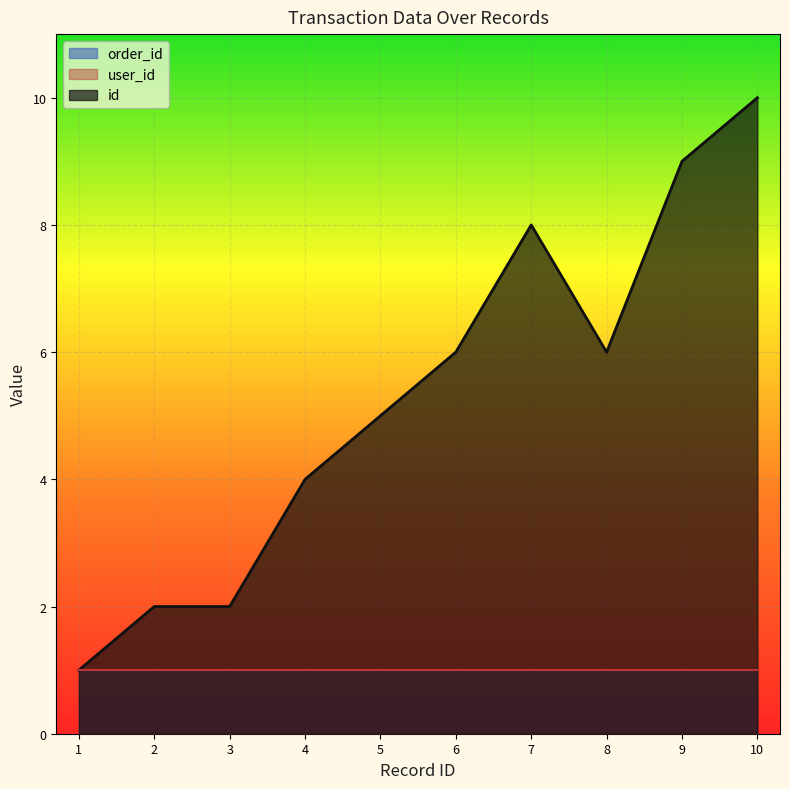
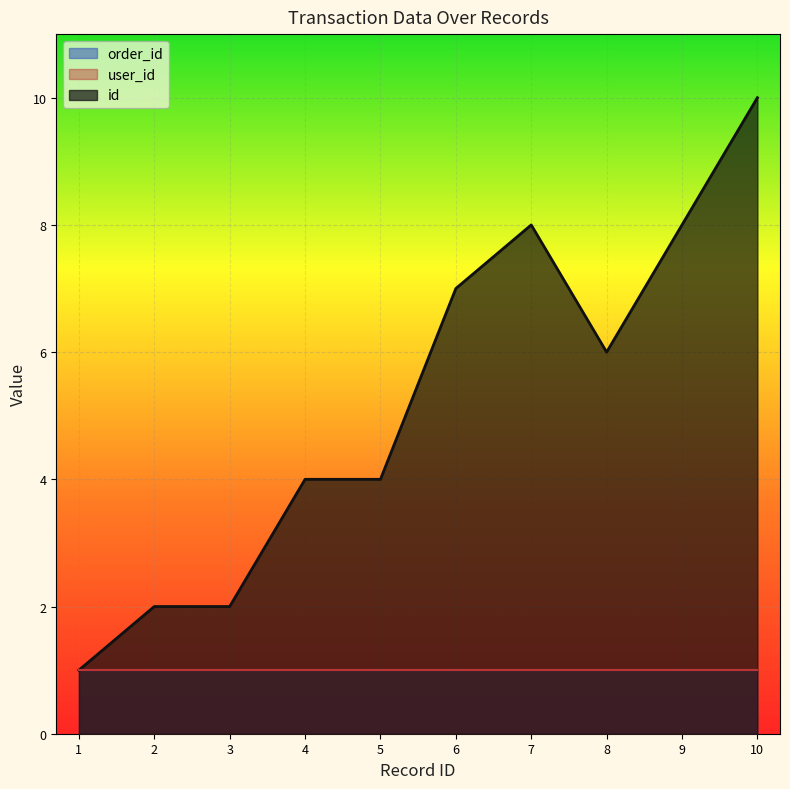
  {
    "user_id": {
      "2": 1,
      "3": 1,
      "4": 1,
      "5": 1,
      "6": 1,
      "7": 1,
      "8": 1,
      "9": 1,
      "10": 1
    },
    "id": {
      "2": 2,
      "3": 2,
      "4": 4,
-     "5": 5,
-     "6": 6,
+     "5": 4,
+     "6": 7,
      "7": 8,
      "8": 6,
-     "9": 9,
+     "9": 8,
      "10": 10
    }
  }
